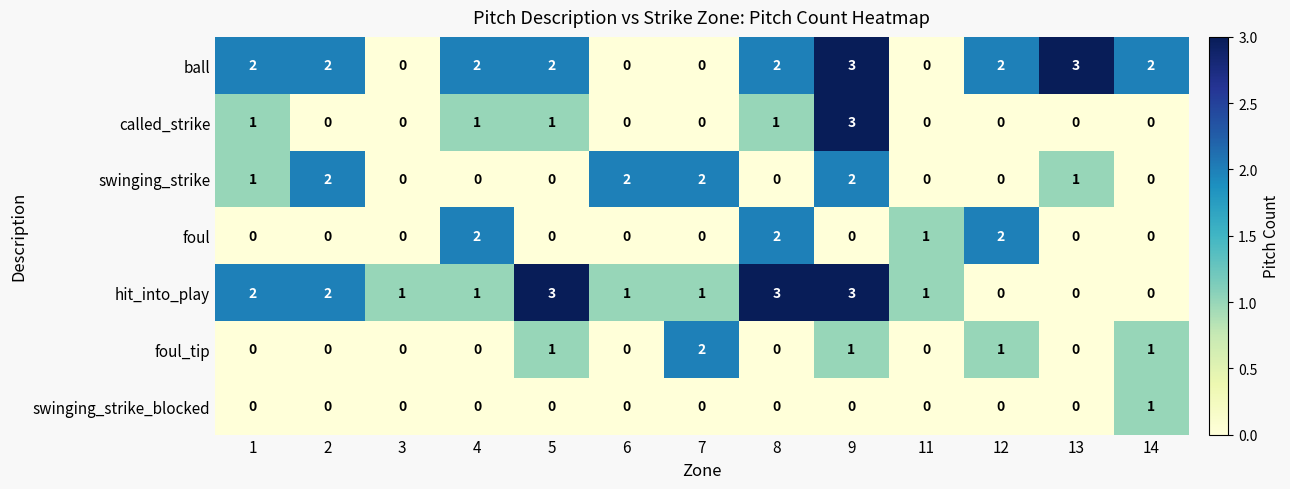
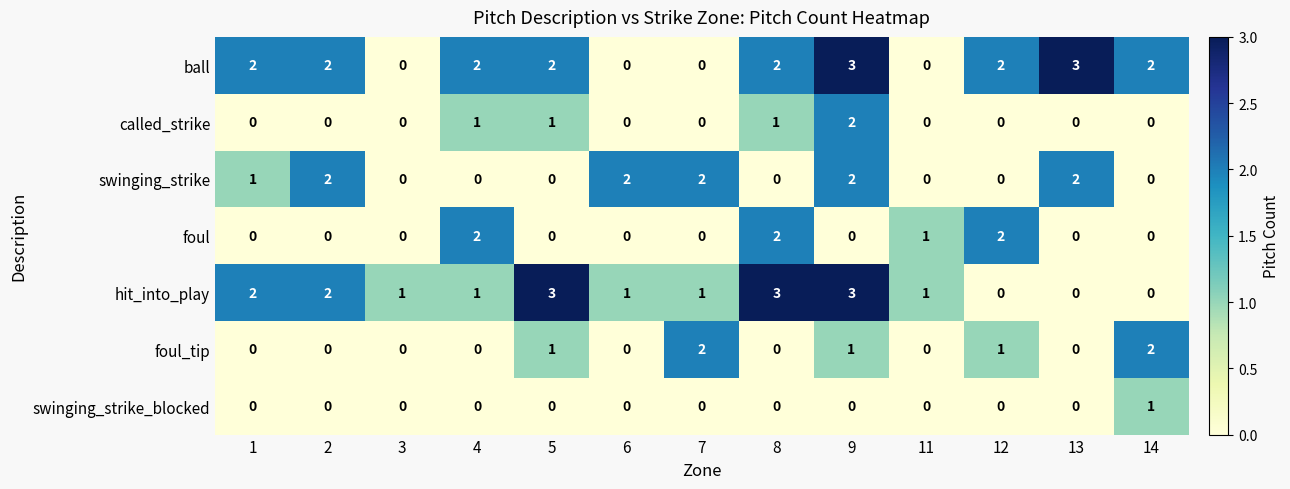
  {
    "ball": {
      "1": 2,
      "2": 2,
      "3": 0,
      "4": 2,
      "5": 2,
      "6": 0,
      "7": 0,
      "8": 2,
      "9": 3,
      "11": 0,
      "12": 2,
      "13": 3,
      "14": 2
    },
    "called_strike": {
-     "1": 1,
+     "1": 0,
      "2": 0,
      "3": 0,
      "4": 1,
      "5": 1,
      "6": 0,
      "7": 0,
      "8": 1,
-     "9": 3,
+     "9": 2,
      "11": 0,
      "12": 0,
      "13": 0,
      "14": 0
    },
    "swinging_strike": {
      "1": 1,
      "2": 2,
      "3": 0,
      "4": 0,
      "5": 0,
      "6": 2,
      "7": 2,
      "8": 0,
      "9": 2,
      "11": 0,
      "12": 0,
-     "13": 1,
+     "13": 2,
      "14": 0
    },
    "foul": {
      "1": 0,
      "2": 0,
      "3": 0,
      "4": 2,
      "5": 0,
      "6": 0,
      "7": 0,
      "8": 2,
      "9": 0,
      "11": 1,
      "12": 2,
      "13": 0,
      "14": 0
    },
    "hit_into_play": {
      "1": 2,
      "2": 2,
      "3": 1,
      "4": 1,
      "5": 3,
      "6": 1,
      "7": 1,
      "8": 3,
      "9": 3,
      "11": 1,
      "12": 0,
      "13": 0,
      "14": 0
    },
    "foul_tip": {
      "1": 0,
      "2": 0,
      "3": 0,
      "4": 0,
      "5": 1,
      "6": 0,
      "7": 2,
      "8": 0,
      "9": 1,
      "11": 0,
      "12": 1,
      "13": 0,
-     "14": 1
+     "14": 2
    },
    "swinging_strike_blocked": {
      "1": 0,
      "2": 0,
      "3": 0,
      "4": 0,
      "5": 0,
      "6": 0,
      "7": 0,
      "8": 0,
      "9": 0,
      "11": 0,
      "12": 0,
      "13": 0,
      "14": 1
    }
  }
